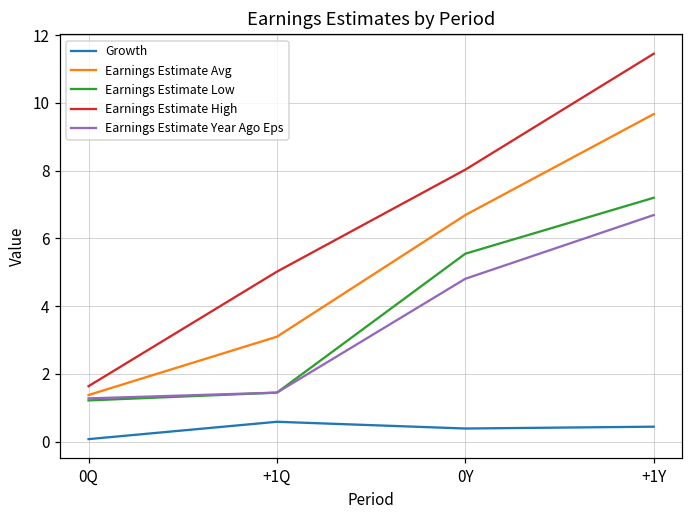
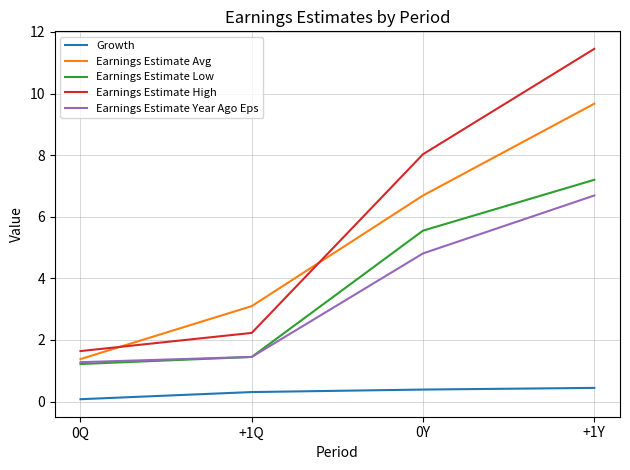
  {
    "Growth": {
      "0Q": 0.1,
-     "+1Q": 0.6,
+     "+1Q": 0.3,
      "0Y": 0.4,
      "+1Y": 0.4
    },
    "Earnings Estimate Avg": {
      "0Q": 1.4,
      "+1Q": 3.1,
      "0Y": 6.7,
      "+1Y": 9.7
    },
    "Earnings Estimate Low": {
      "0Y": 5.6,
      "+1Y": 7.2
    },
    "Earnings Estimate High": {
      "0Q": 1.6,
-     "+1Q": 5.0,
+     "+1Q": 2.2,
      "0Y": 8.0,
      "+1Y": 11.5
    },
    "Earnings Estimate Year Ago Eps": {
      "0Y": 4.8,
      "+1Y": 6.7
    }
  }
